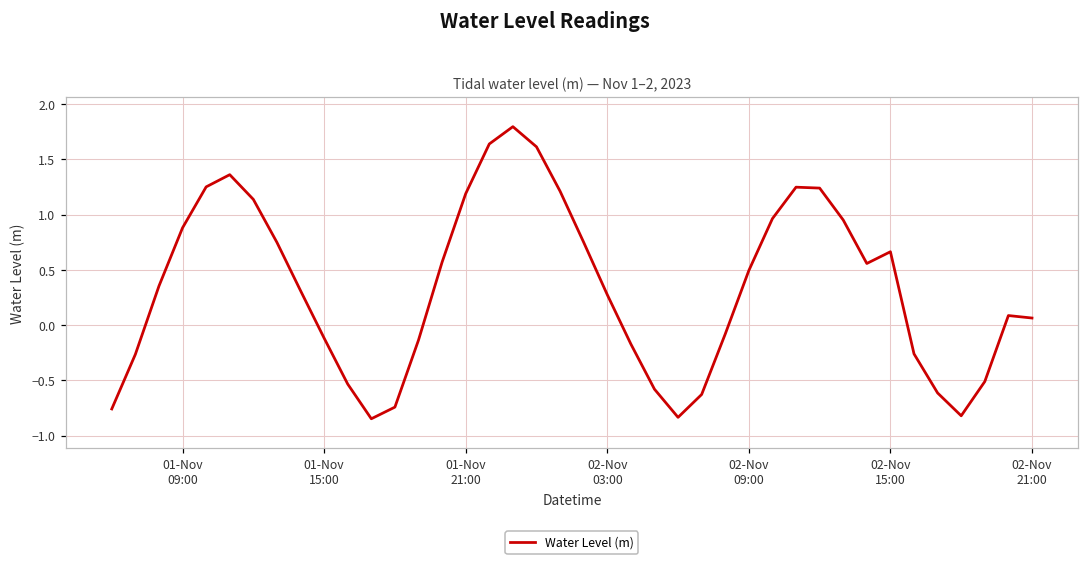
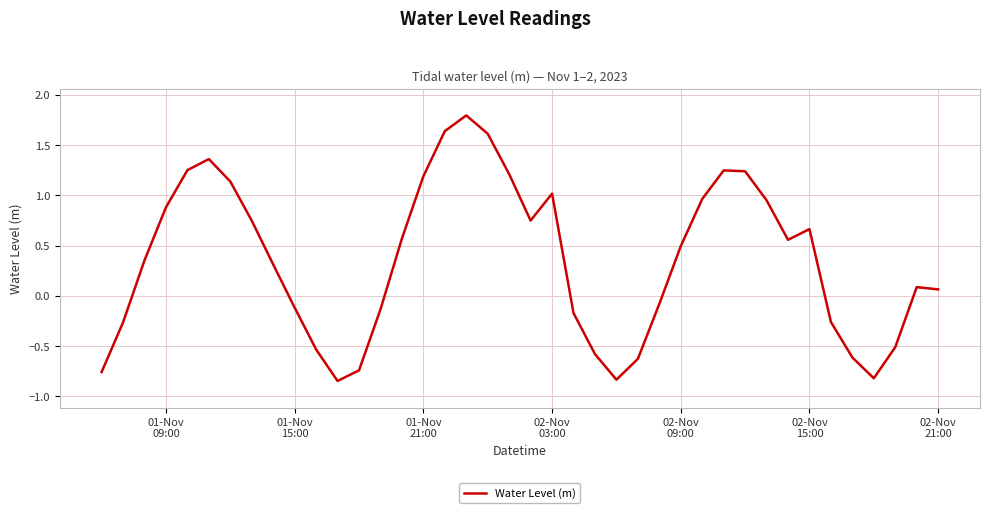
  {
    "01-Nov 09:00": 0.88,
    "01-Nov 15:00": -0.12,
    "01-Nov 21:00": 1.19,
-   "02-Nov 03:00": 0.28,
+   "02-Nov 03:00": 1.02,
    "02-Nov 09:00": 0.49,
    "02-Nov 15:00": 0.66,
    "02-Nov 21:00": 0.06
  }
